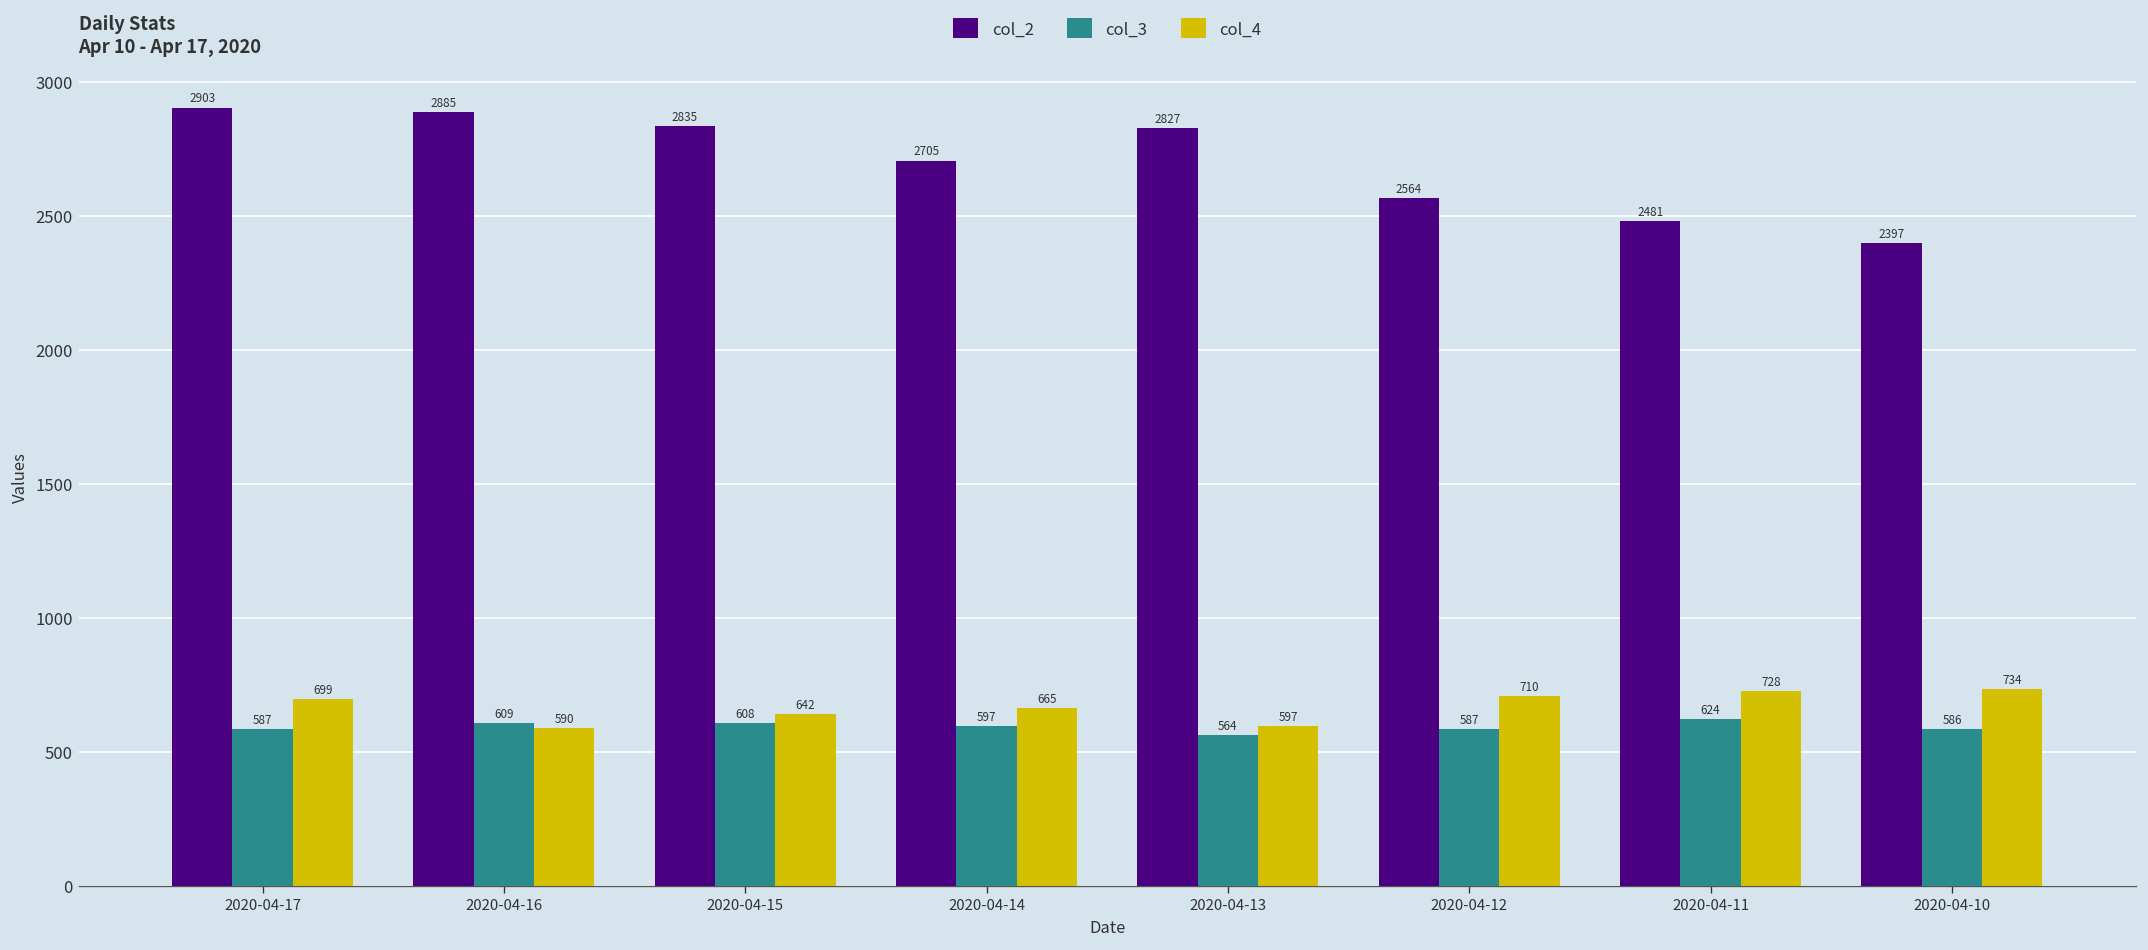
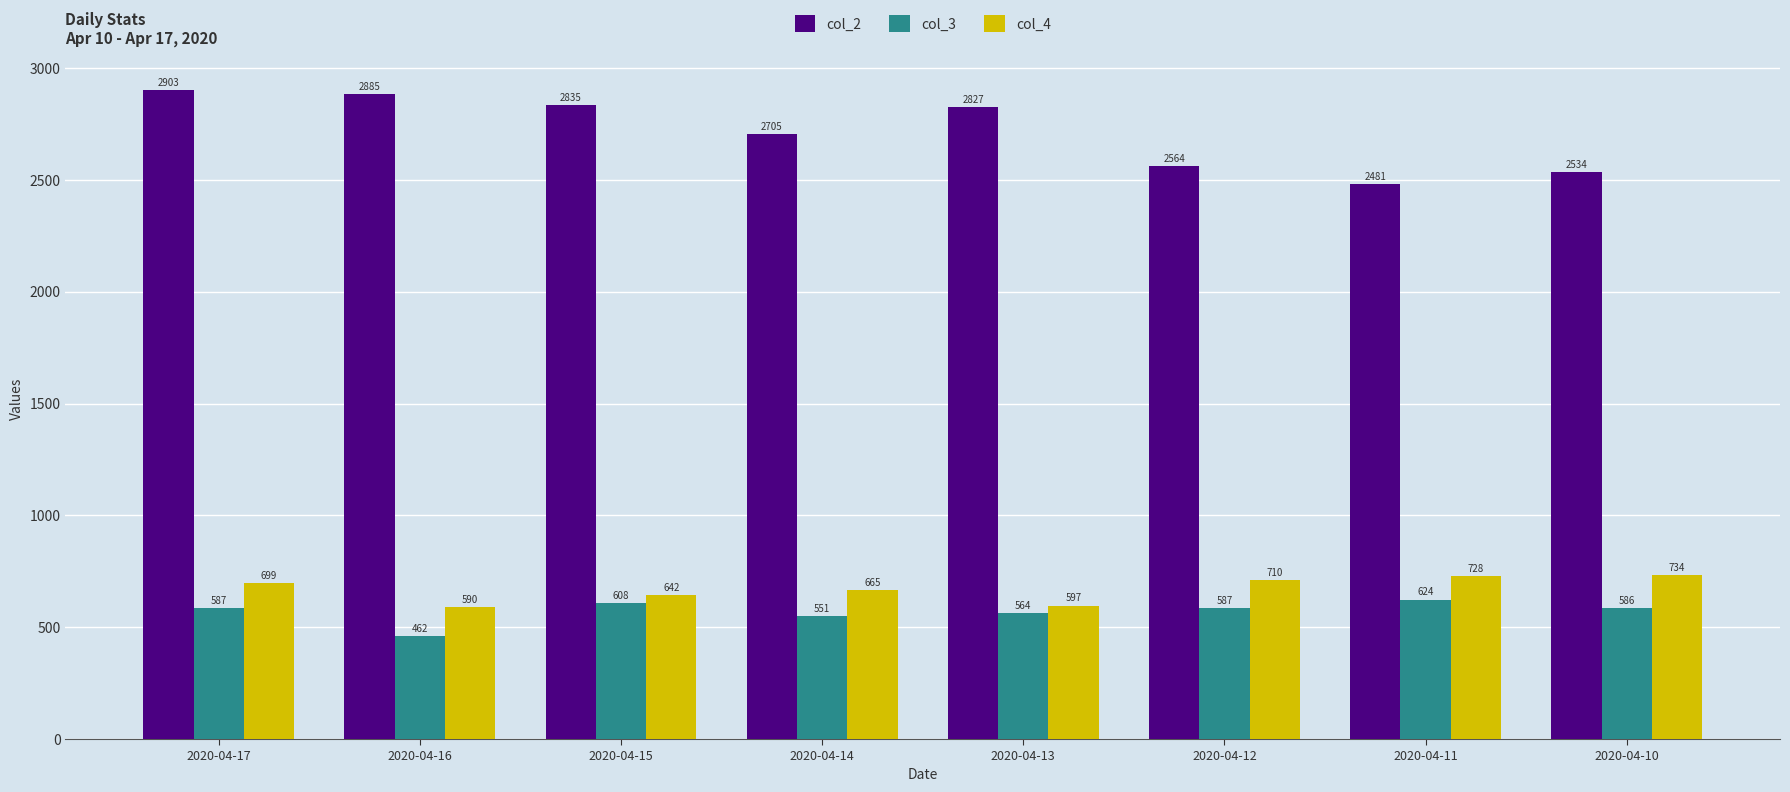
  {
    "col_2": {
      "2020-04-17": 2903,
      "2020-04-16": 2885,
      "2020-04-15": 2835,
      "2020-04-14": 2705,
      "2020-04-13": 2827,
      "2020-04-12": 2564,
      "2020-04-11": 2481,
-     "2020-04-10": 2397
+     "2020-04-10": 2534
    },
    "col_3": {
      "2020-04-17": 587,
-     "2020-04-16": 609,
+     "2020-04-16": 462,
      "2020-04-15": 608,
-     "2020-04-14": 597,
+     "2020-04-14": 551,
      "2020-04-13": 564,
      "2020-04-12": 587,
      "2020-04-11": 624,
      "2020-04-10": 586
    },
    "col_4": {
      "2020-04-17": 699,
      "2020-04-16": 590,
      "2020-04-15": 642,
      "2020-04-14": 665,
      "2020-04-13": 597,
      "2020-04-12": 710,
      "2020-04-11": 728,
      "2020-04-10": 734
    }
  }
